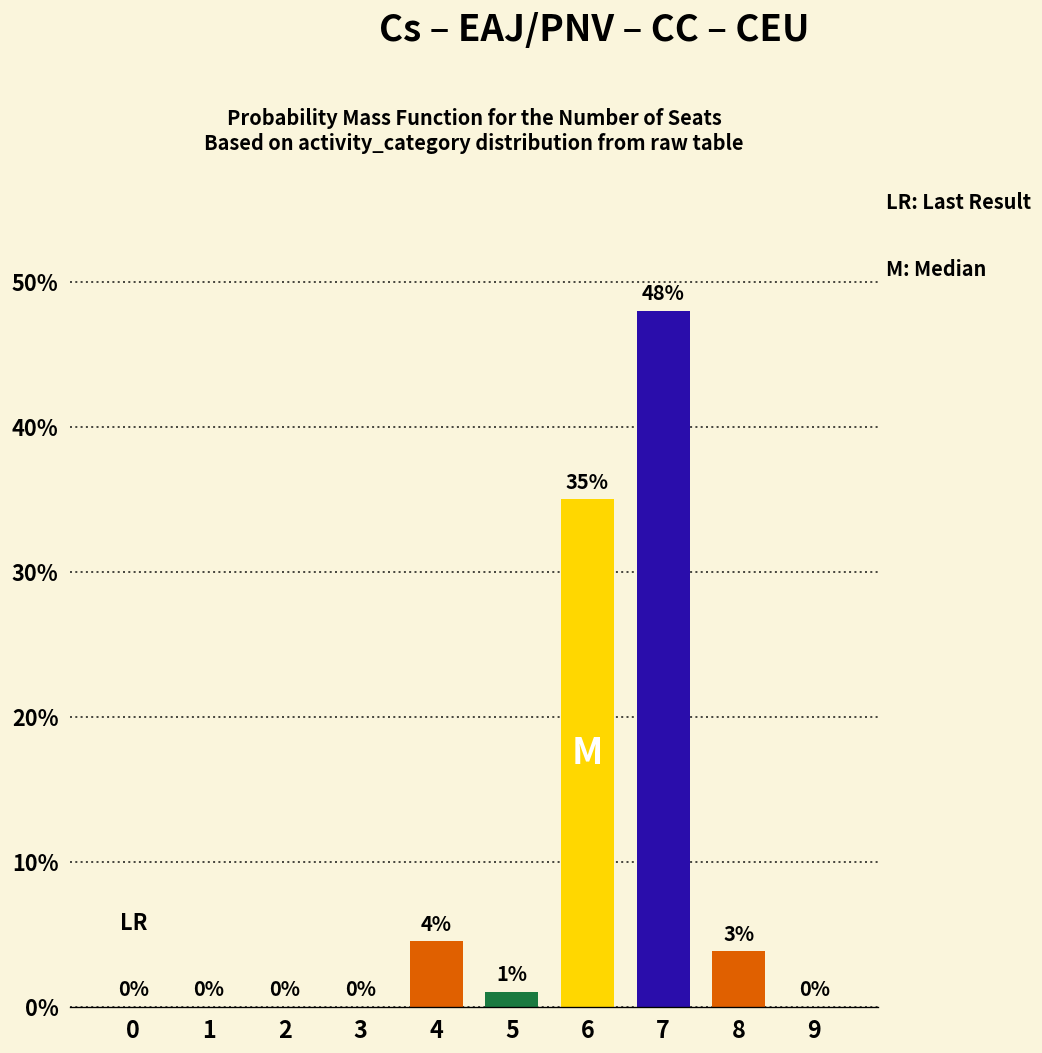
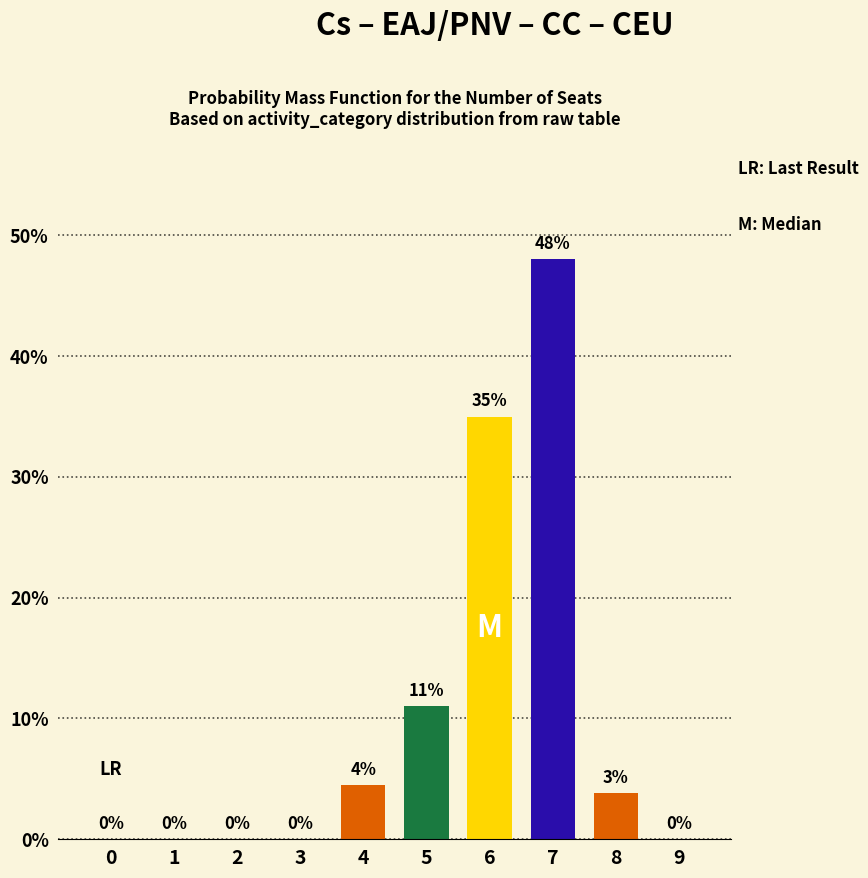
  {
    "0": "0%",
    "1": "0%",
    "2": "0%",
    "3": "0%",
    "4": "4%",
-   "5": "1%",
+   "5": "11%",
    "6": "35%",
    "7": "48%",
    "9": "0%"
  }
